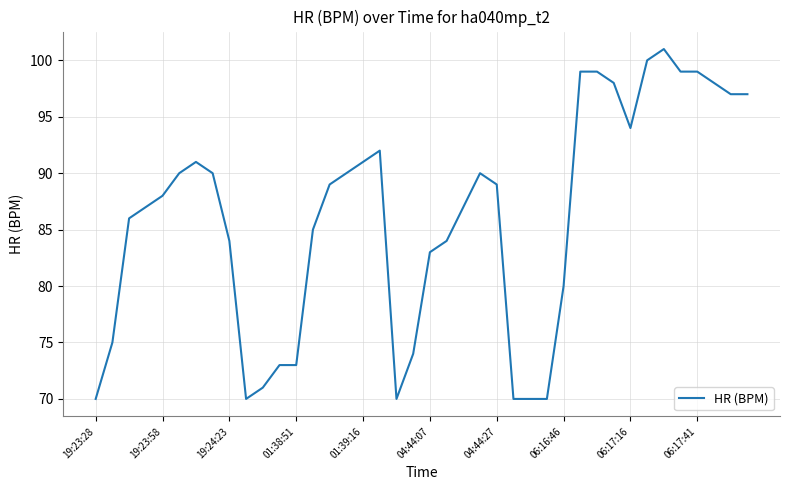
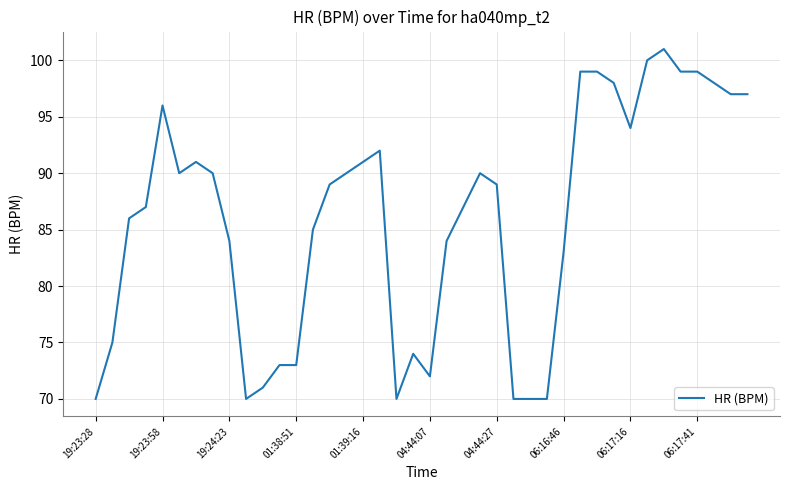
  {
    "19:23:28": 70,
-   "19:23:58": 88,
+   "19:23:58": 96,
    "19:24:23": 84,
    "01:38:51": 73,
    "01:39:16": 91,
-   "04:44:07": 83,
+   "04:44:07": 72,
    "04:44:27": 89,
-   "06:16:46": 80,
+   "06:16:46": 83,
    "06:17:16": 94,
    "06:17:41": 99
  }
